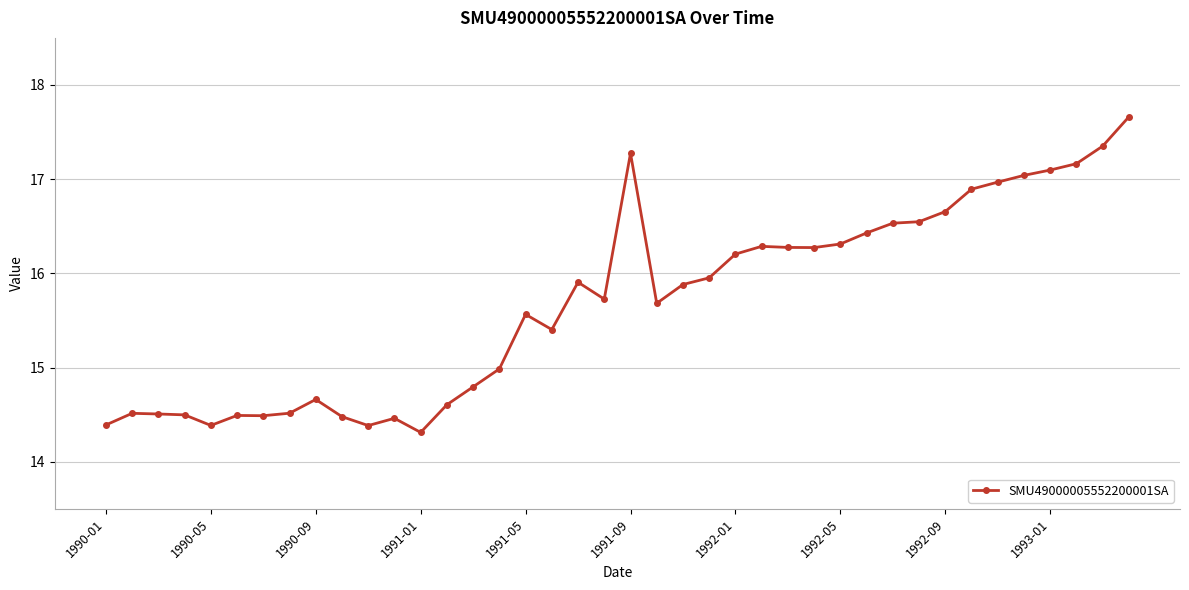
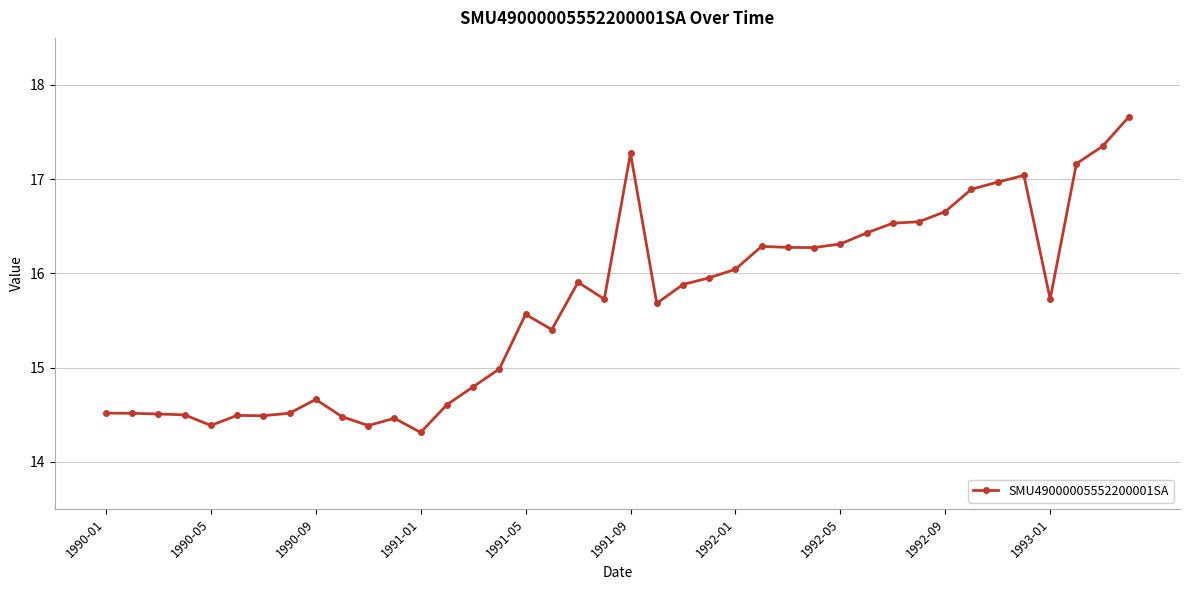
  {
-   "1990-01": 14.4,
+   "1990-01": 14.5,
    "1990-05": 14.4,
    "1990-09": 14.7,
    "1991-01": 14.3,
    "1991-05": 15.6,
    "1991-09": 17.3,
-   "1992-01": 16.2,
+   "1992-01": 16.0,
    "1992-05": 16.3,
    "1992-09": 16.7,
-   "1993-01": 17.1
+   "1993-01": 15.7
  }
